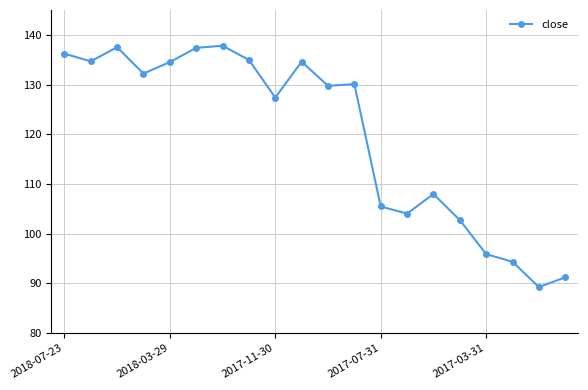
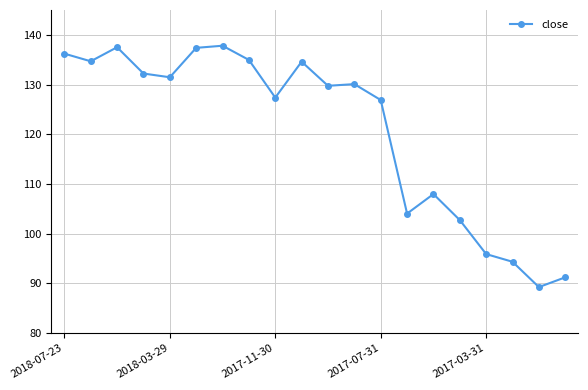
  {
    "2018-07-23": 136,
-   "2018-03-29": 135,
+   "2018-03-29": 131,
    "2017-11-30": 127,
-   "2017-07-31": 105,
+   "2017-07-31": 127,
    "2017-03-31": 96
  }
